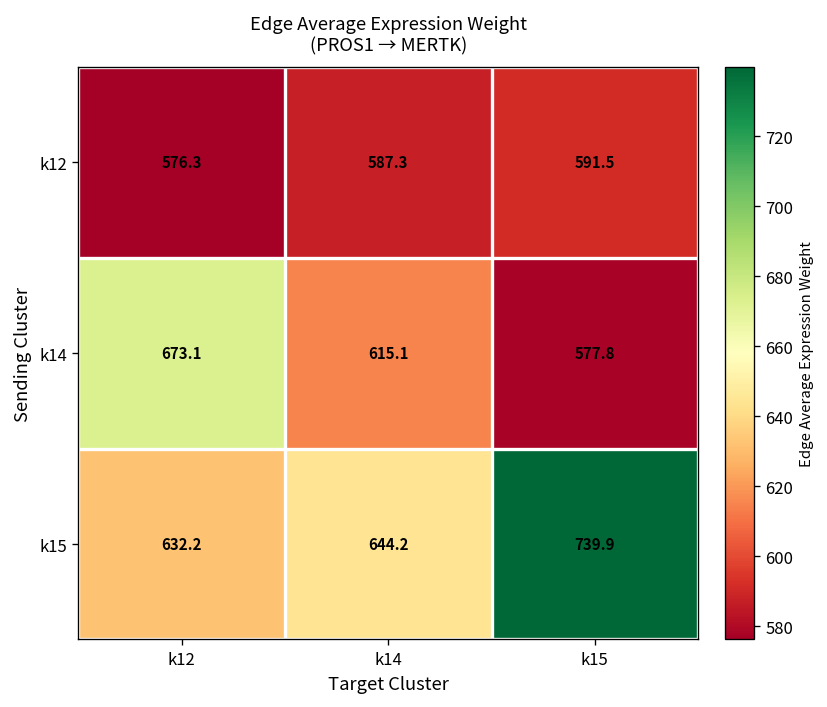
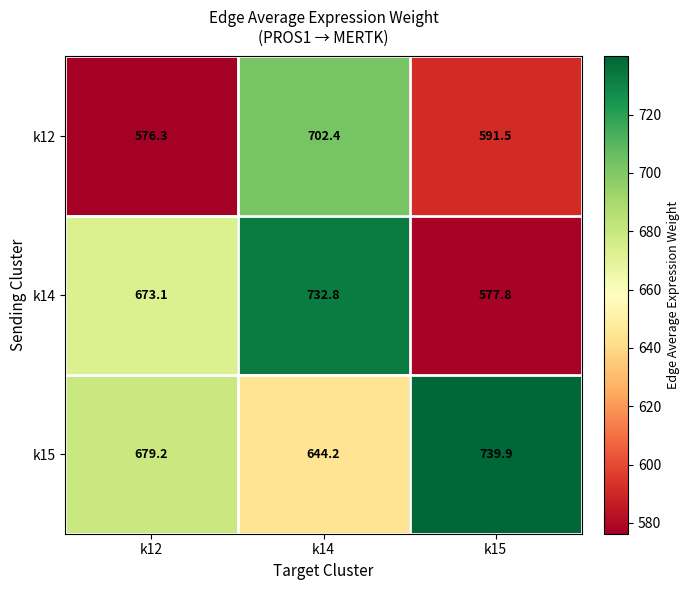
  {
    "k12": {
      "k12": 576.3,
-     "k14": 587.3,
+     "k14": 702.4,
      "k15": 591.5
    },
    "k14": {
      "k12": 673.1,
-     "k14": 615.1,
+     "k14": 732.8,
      "k15": 577.8
    },
    "k15": {
-     "k12": 632.2,
+     "k12": 679.2,
      "k14": 644.2,
      "k15": 739.9
    }
  }
